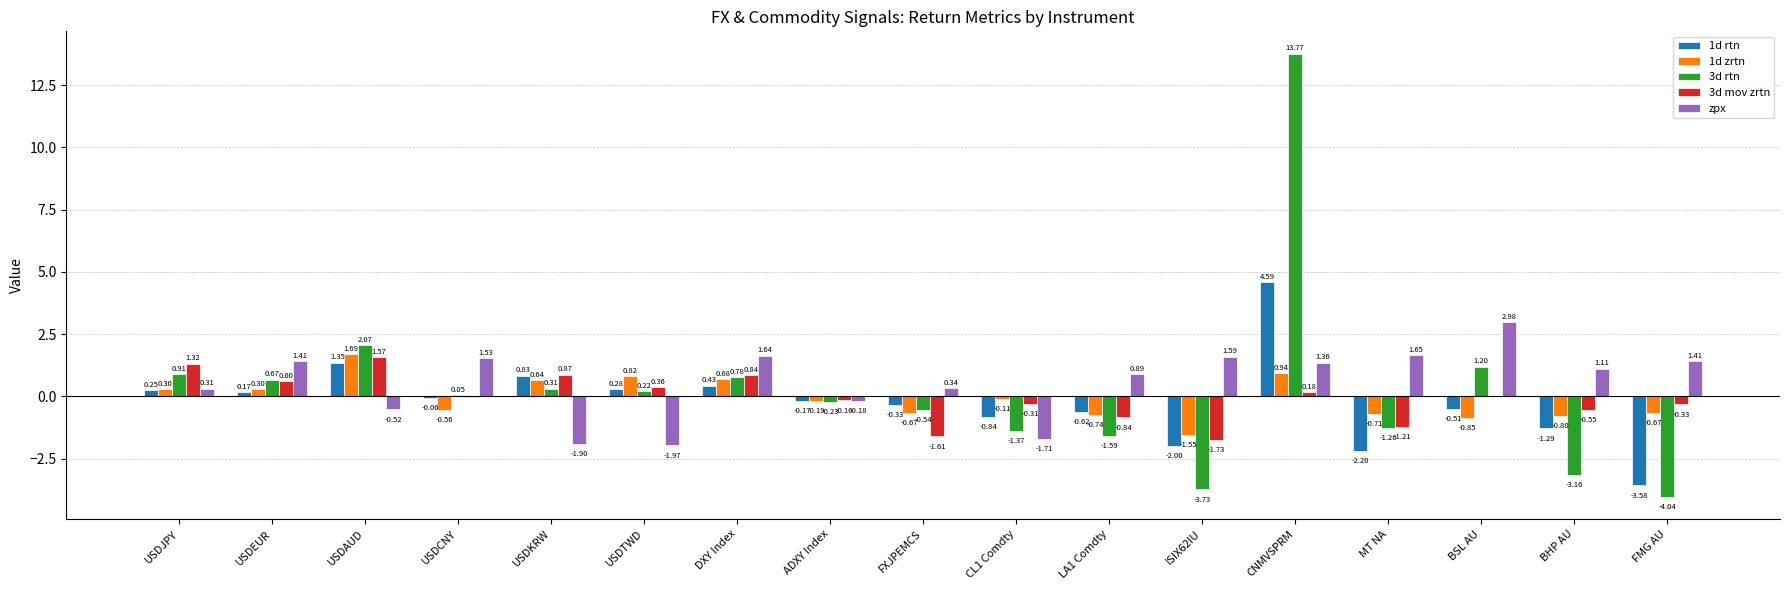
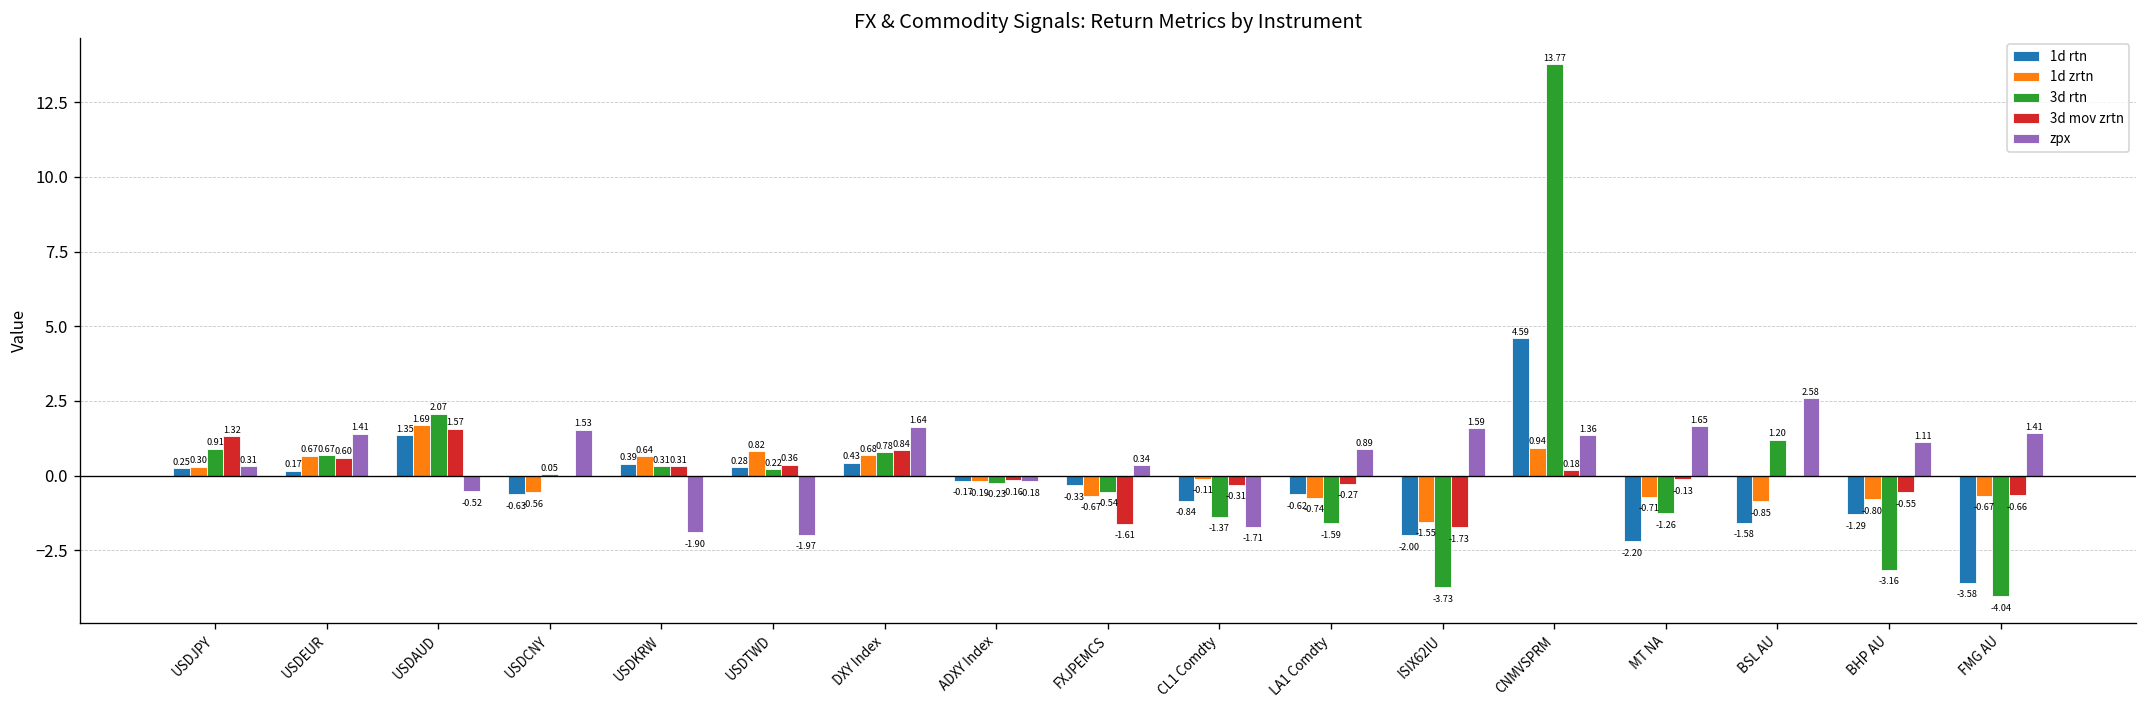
  {
    "1d rtn": {
      "USDJPY": 0.25,
      "USDEUR": 0.17,
      "USDAUD": 1.35,
-     "USDCNY": -0.06,
-     "USDKRW": 0.83,
+     "USDCNY": -0.63,
+     "USDKRW": 0.39,
      "USDTWD": 0.28,
      "DXY Index": 0.43,
      "FXJPEMCS": -0.33,
      "CL1 Comdty": -0.84,
      "LA1 Comdty": -0.62,
      "ISIX62IU": -2.00,
      "CNMVSPRM": 4.59,
      "MT NA": -2.20,
-     "BSL AU": -0.51,
+     "BSL AU": -1.58,
      "BHP AU": -1.29,
      "FMG AU": -3.58
    },
    "1d zrtn": {
      "USDJPY": 0.30,
-     "USDEUR": 0.30,
+     "USDEUR": 0.67,
      "USDAUD": 1.69,
      "USDKRW": 0.64,
      "USDTWD": 0.82,
      "DXY Index": 0.68,
      "FXJPEMCS": -0.67,
      "CL1 Comdty": -0.11,
      "LA1 Comdty": -0.74,
      "ISIX62IU": -1.55,
      "CNMVSPRM": 0.94,
      "MT NA": -0.71,
      "BSL AU": -0.85,
      "BHP AU": -0.80,
      "FMG AU": -0.67
    },
    "3d rtn": {
      "USDJPY": 0.91,
      "USDEUR": 0.67,
      "USDAUD": 2.07,
      "USDCNY": 0.05,
      "USDKRW": 0.31,
      "USDTWD": 0.22,
      "DXY Index": 0.78,
      "FXJPEMCS": -0.54,
      "CL1 Comdty": -1.37,
      "LA1 Comdty": -1.59,
      "ISIX62IU": -3.73,
      "CNMVSPRM": 13.77,
      "MT NA": -1.26,
      "BSL AU": 1.20,
      "BHP AU": -3.16,
      "FMG AU": -4.04
    },
    "3d mov zrtn": {
      "USDJPY": 1.32,
      "USDEUR": 0.60,
      "USDAUD": 1.57,
-     "USDKRW": 0.87,
+     "USDKRW": 0.31,
      "USDTWD": 0.36,
      "DXY Index": 0.84,
      "FXJPEMCS": -1.61,
      "CL1 Comdty": -0.31,
-     "LA1 Comdty": -0.84,
+     "LA1 Comdty": -0.27,
      "ISIX62IU": -1.73,
      "CNMVSPRM": 0.18,
-     "MT NA": -1.21,
+     "MT NA": -0.13,
      "BHP AU": -0.55,
-     "FMG AU": -0.33
+     "FMG AU": -0.66
    },
    "zpx": {
      "USDJPY": 0.31,
      "USDEUR": 1.41,
      "USDAUD": -0.52,
      "USDCNY": 1.53,
      "USDKRW": -1.90,
      "USDTWD": -1.97,
      "DXY Index": 1.64,
      "FXJPEMCS": 0.34,
      "CL1 Comdty": -1.71,
      "LA1 Comdty": 0.89,
      "ISIX62IU": 1.59,
      "CNMVSPRM": 1.36,
      "MT NA": 1.65,
-     "BSL AU": 2.98,
+     "BSL AU": 2.58,
      "BHP AU": 1.11,
      "FMG AU": 1.41
    }
  }
